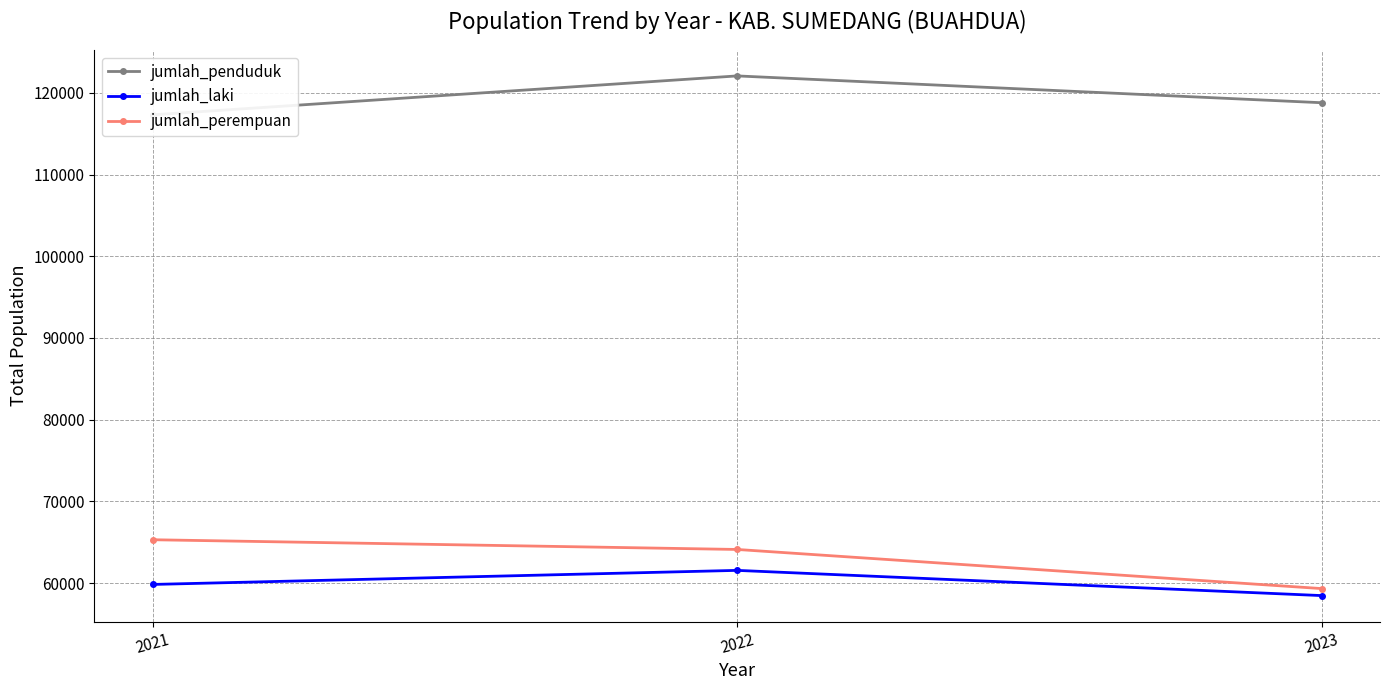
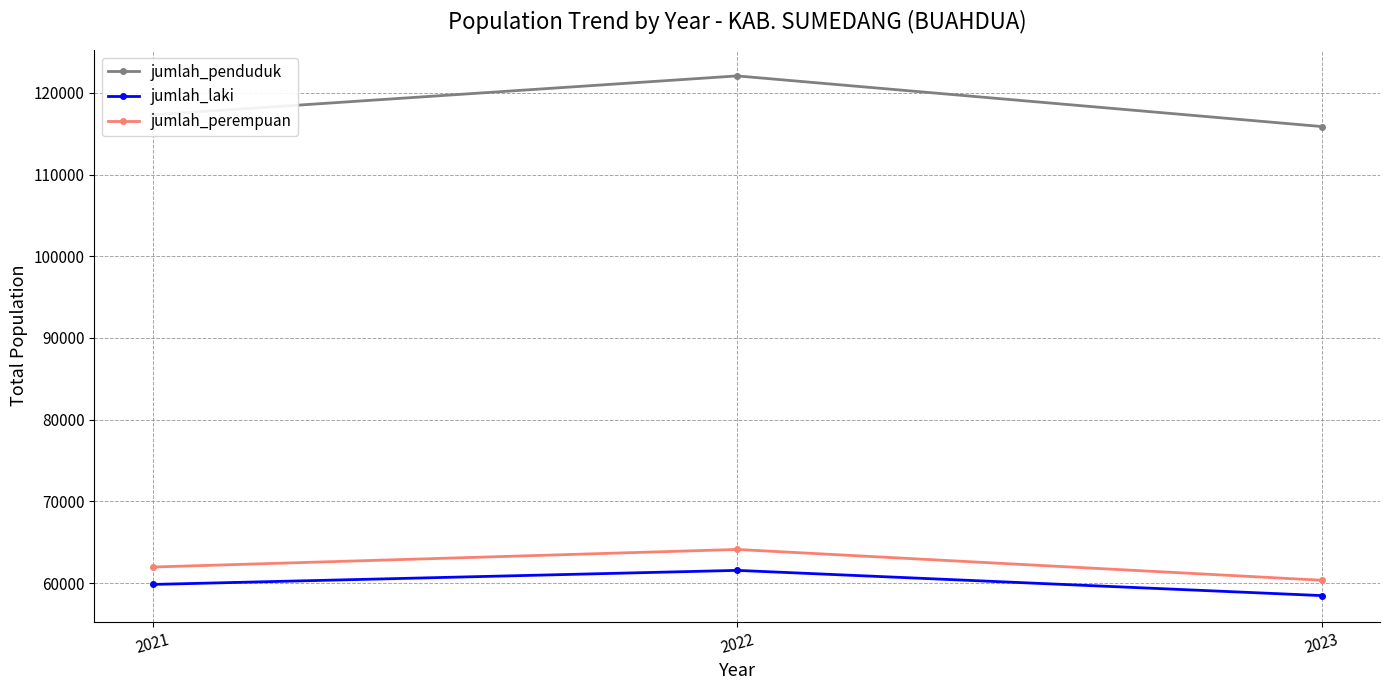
  {
    "jumlah_penduduk": {
      "2022": 122000,
-     "2023": 119000
+     "2023": 116000
    },
    "jumlah_laki": {
      "2021": 60000,
      "2022": 62000,
      "2023": 58000
    },
    "jumlah_perempuan": {
-     "2021": 65000,
+     "2021": 62000,
      "2022": 64000,
-     "2023": 59000
+     "2023": 60000
    }
  }
